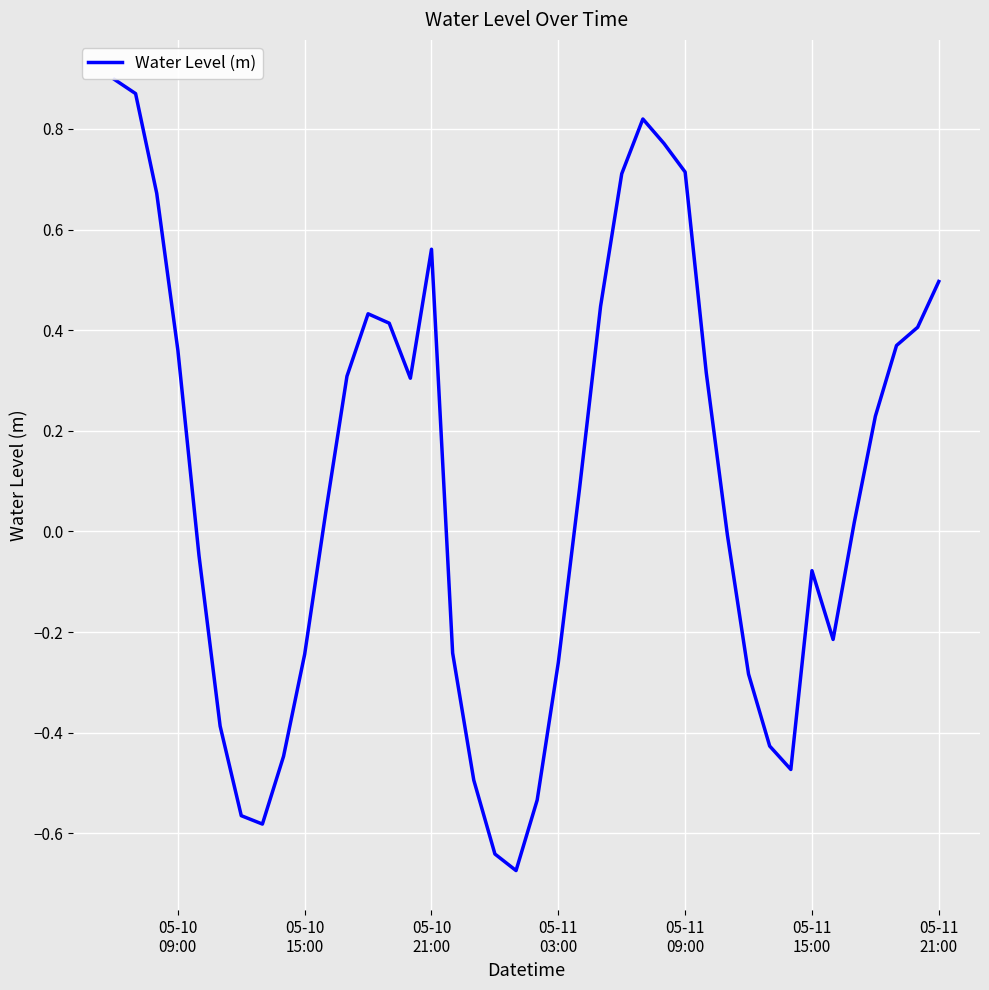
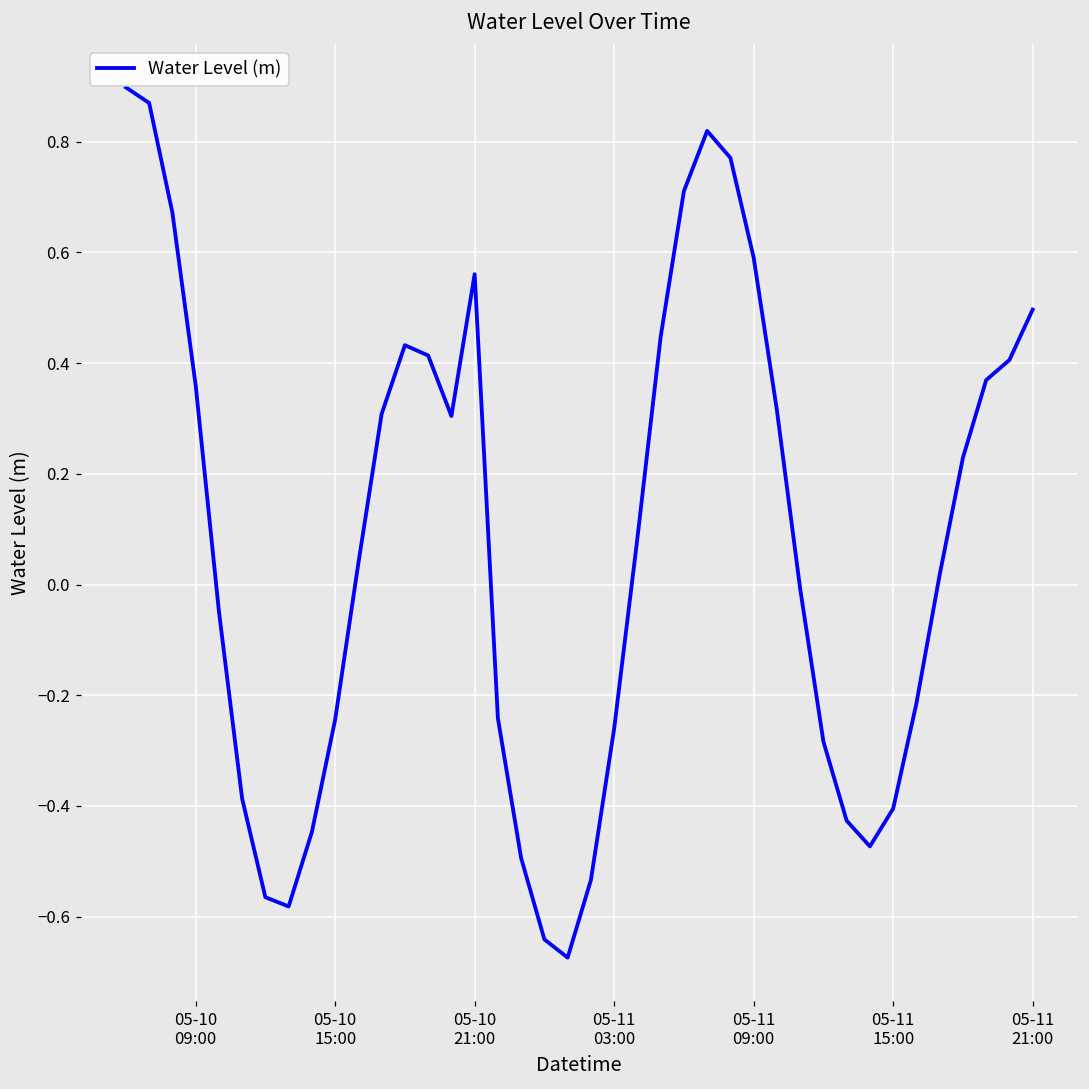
  {
    "05-10 09:00": 0.36,
    "05-10 15:00": -0.24,
    "05-10 21:00": 0.56,
    "05-11 03:00": -0.26,
-   "05-11 09:00": 0.71,
-   "05-11 15:00": -0.08,
+   "05-11 09:00": 0.59,
+   "05-11 15:00": -0.40,
    "05-11 21:00": 0.50
  }
